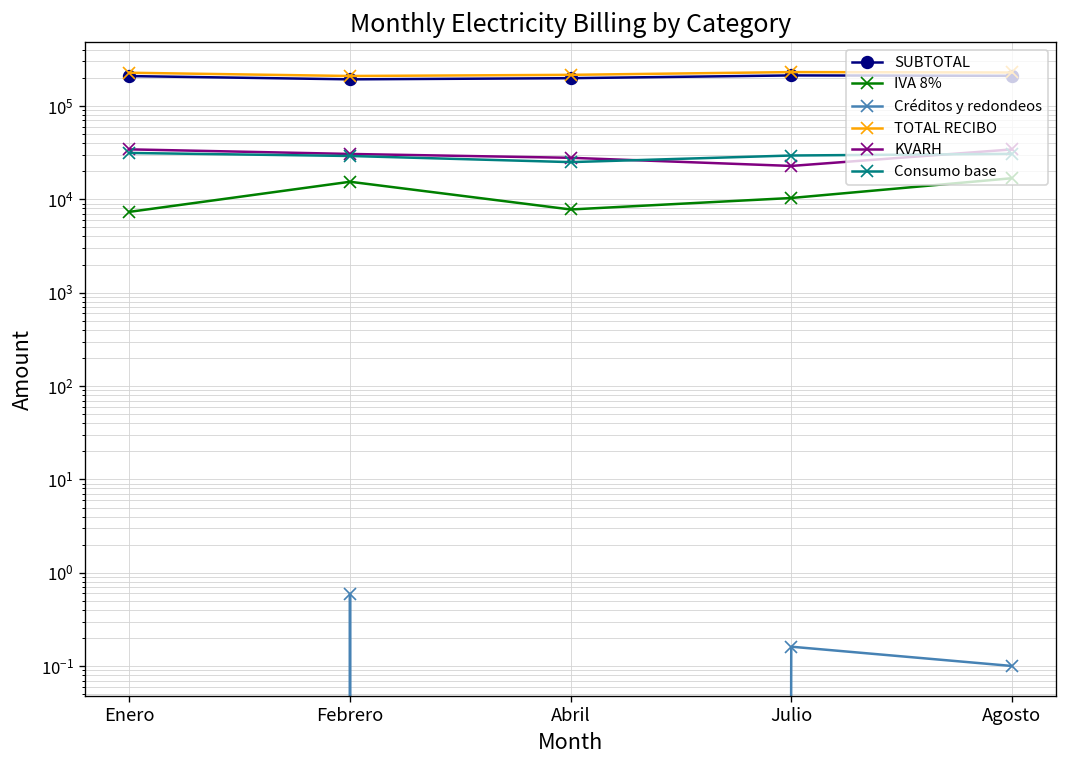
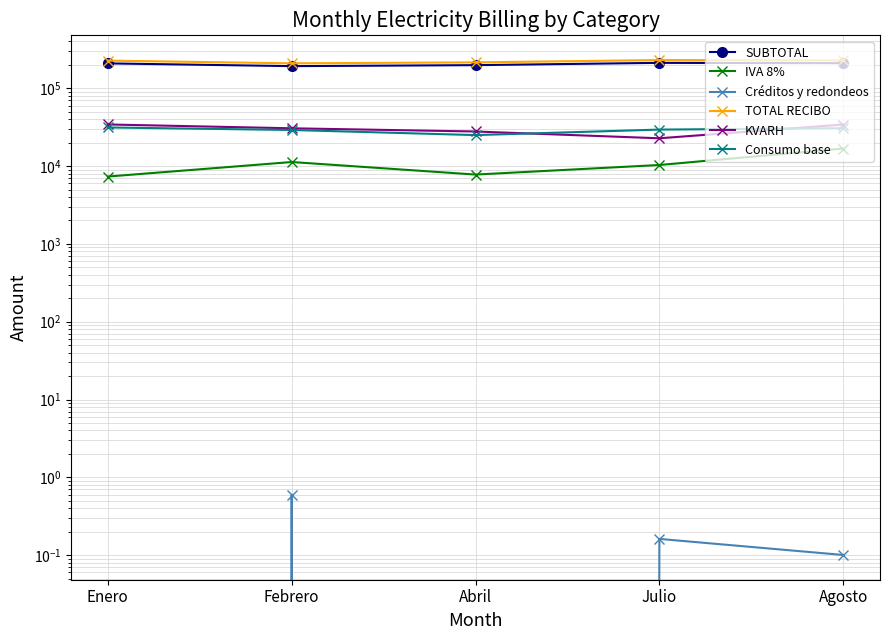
  {
    "SUBTOTAL": {
      "Enero": 210000,
      "Febrero": 190000,
      "Abril": 200000,
      "Julio": 210000
    },
    "IVA 8%": {
      "Enero": 7000,
-     "Febrero": 15000,
+     "Febrero": 11000,
      "Abril": 8000,
      "Julio": 10000
    },
    "Créditos y redondeos": {
      "Febrero": 0.6,
      "Julio": 0.16,
      "Agosto": 0.10
    },
    "TOTAL RECIBO": {
      "Enero": 230000,
      "Febrero": 210000,
      "Abril": 220000,
      "Julio": 230000
    },
    "KVARH": {
      "Enero": 30000,
      "Abril": 28000,
      "Julio": 23000
    },
    "Consumo base": {
      "Enero": 31000,
      "Abril": 25000,
      "Julio": 29000
    }
  }
